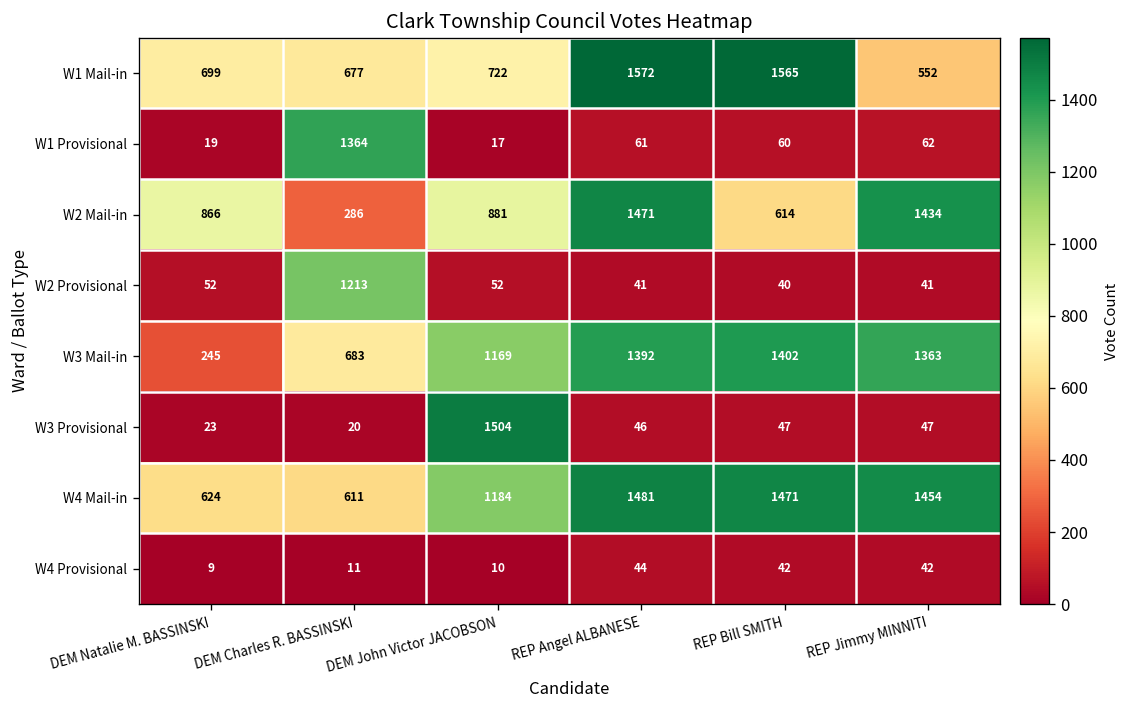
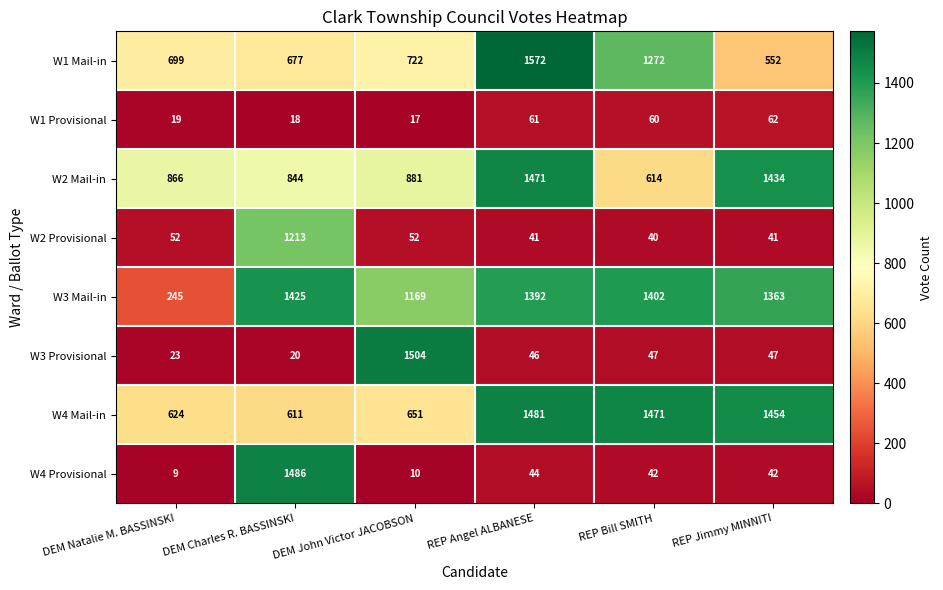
  {
    "W1 Mail-in": {
      "DEM Natalie M. BASSINSKI": 699,
      "DEM Charles R. BASSINSKI": 677,
      "DEM John Victor JACOBSON": 722,
      "REP Angel ALBANESE": 1572,
-     "REP Bill SMITH": 1565,
+     "REP Bill SMITH": 1272,
      "REP Jimmy MINNITI": 552
    },
    "W1 Provisional": {
      "DEM Natalie M. BASSINSKI": 19,
-     "DEM Charles R. BASSINSKI": 1364,
+     "DEM Charles R. BASSINSKI": 18,
      "DEM John Victor JACOBSON": 17,
      "REP Angel ALBANESE": 61,
      "REP Bill SMITH": 60,
      "REP Jimmy MINNITI": 62
    },
    "W2 Mail-in": {
      "DEM Natalie M. BASSINSKI": 866,
-     "DEM Charles R. BASSINSKI": 286,
+     "DEM Charles R. BASSINSKI": 844,
      "DEM John Victor JACOBSON": 881,
      "REP Angel ALBANESE": 1471,
      "REP Bill SMITH": 614,
      "REP Jimmy MINNITI": 1434
    },
    "W2 Provisional": {
      "DEM Natalie M. BASSINSKI": 52,
      "DEM Charles R. BASSINSKI": 1213,
      "DEM John Victor JACOBSON": 52,
      "REP Angel ALBANESE": 41,
      "REP Bill SMITH": 40,
      "REP Jimmy MINNITI": 41
    },
    "W3 Mail-in": {
      "DEM Natalie M. BASSINSKI": 245,
-     "DEM Charles R. BASSINSKI": 683,
+     "DEM Charles R. BASSINSKI": 1425,
      "DEM John Victor JACOBSON": 1169,
      "REP Angel ALBANESE": 1392,
      "REP Bill SMITH": 1402,
      "REP Jimmy MINNITI": 1363
    },
    "W3 Provisional": {
      "DEM Natalie M. BASSINSKI": 23,
      "DEM Charles R. BASSINSKI": 20,
      "DEM John Victor JACOBSON": 1504,
      "REP Angel ALBANESE": 46,
      "REP Bill SMITH": 47,
      "REP Jimmy MINNITI": 47
    },
    "W4 Mail-in": {
      "DEM Natalie M. BASSINSKI": 624,
      "DEM Charles R. BASSINSKI": 611,
-     "DEM John Victor JACOBSON": 1184,
+     "DEM John Victor JACOBSON": 651,
      "REP Angel ALBANESE": 1481,
      "REP Bill SMITH": 1471,
      "REP Jimmy MINNITI": 1454
    },
    "W4 Provisional": {
      "DEM Natalie M. BASSINSKI": 9,
-     "DEM Charles R. BASSINSKI": 11,
+     "DEM Charles R. BASSINSKI": 1486,
      "DEM John Victor JACOBSON": 10,
      "REP Angel ALBANESE": 44,
      "REP Bill SMITH": 42,
      "REP Jimmy MINNITI": 42
    }
  }
